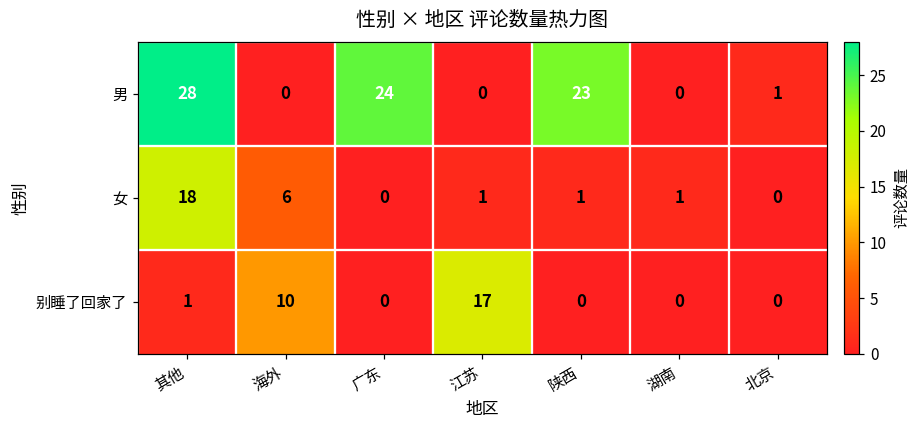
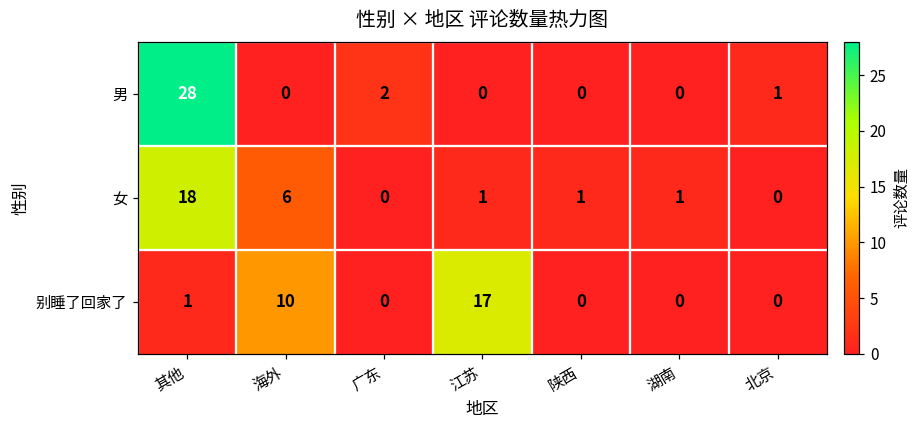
  {
    "男": {
      "其他": 28,
      "海外": 0,
-     "广东": 24,
+     "广东": 2,
      "江苏": 0,
-     "陕西": 23,
+     "陕西": 0,
      "湖南": 0,
      "北京": 1
    },
    "女": {
      "其他": 18,
      "海外": 6,
      "广东": 0,
      "江苏": 1,
      "陕西": 1,
      "湖南": 1,
      "北京": 0
    },
    "别睡了回家了": {
      "其他": 1,
      "海外": 10,
      "广东": 0,
      "江苏": 17,
      "陕西": 0,
      "湖南": 0,
      "北京": 0
    }
  }
